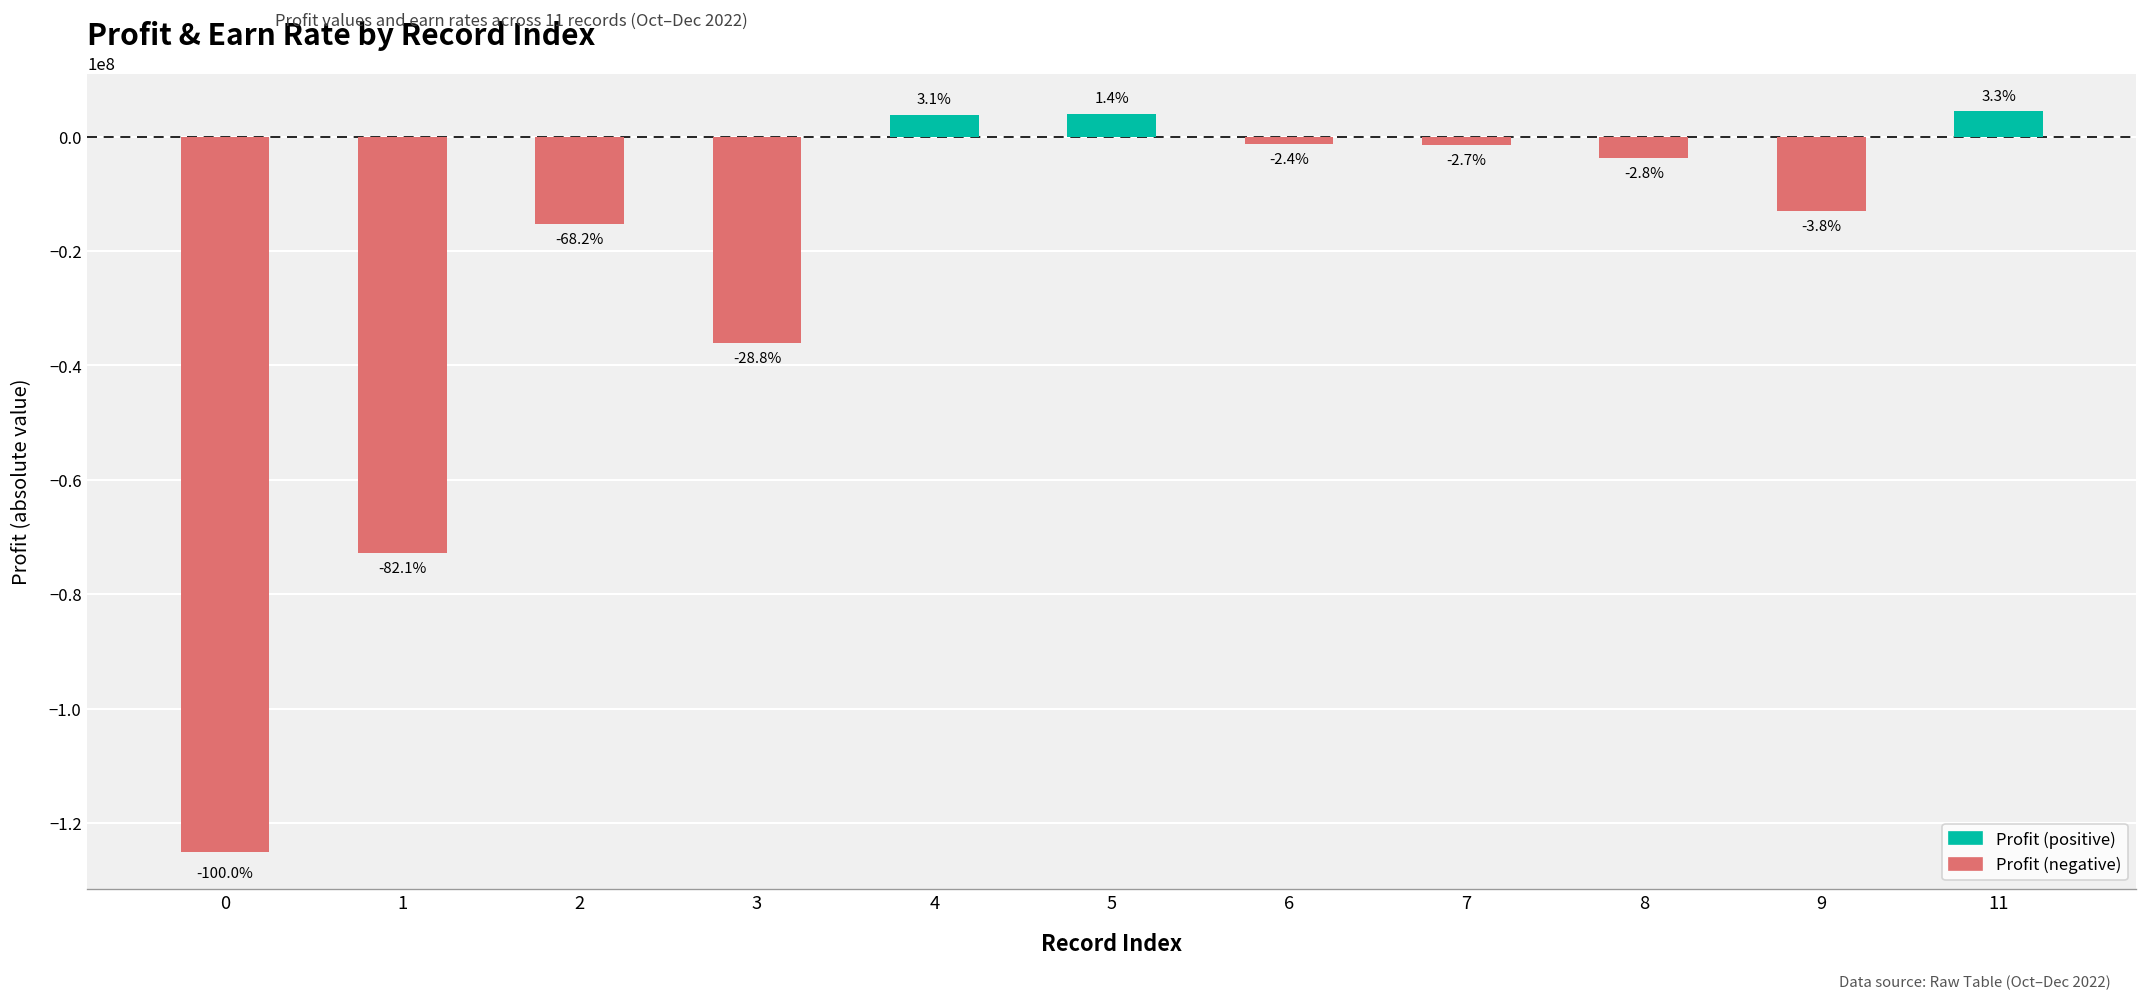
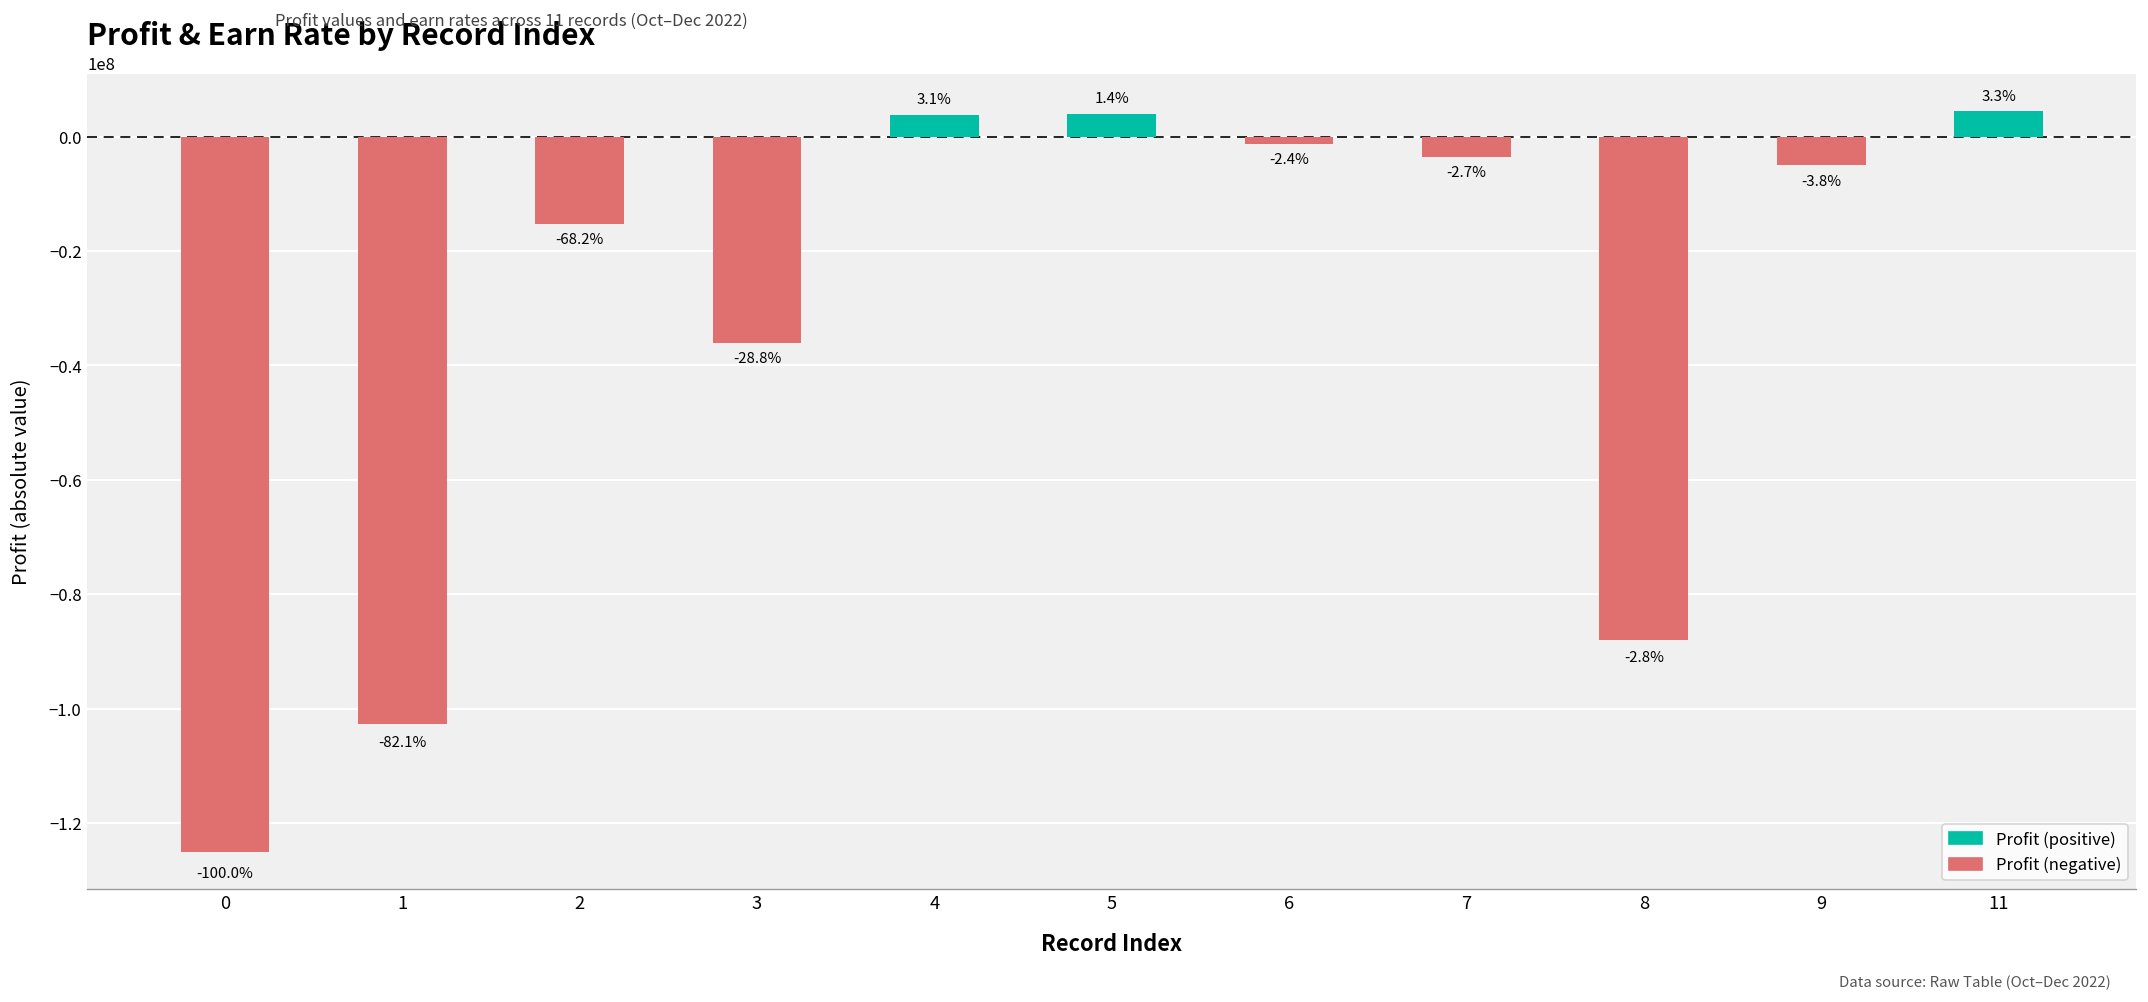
  {
-   "1": -73000000,
-   "7": -2000000,
-   "8": -4000000,
-   "9": -13000000
+   "1": -103000000,
+   "7": -4000000,
+   "8": -88000000,
+   "9": -5000000
  }
